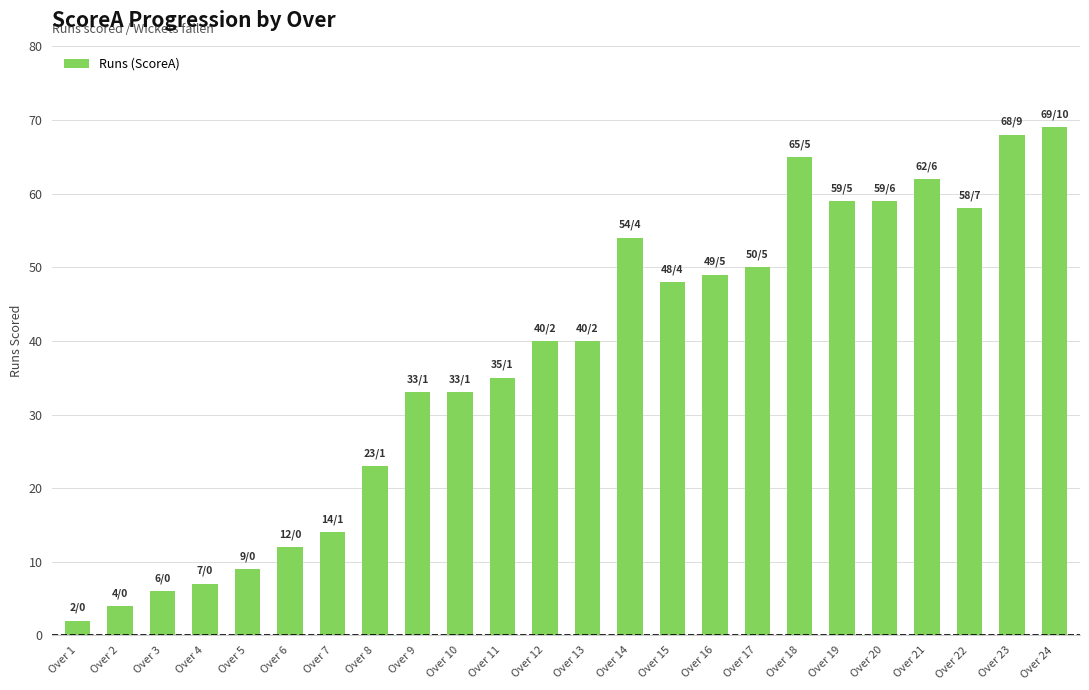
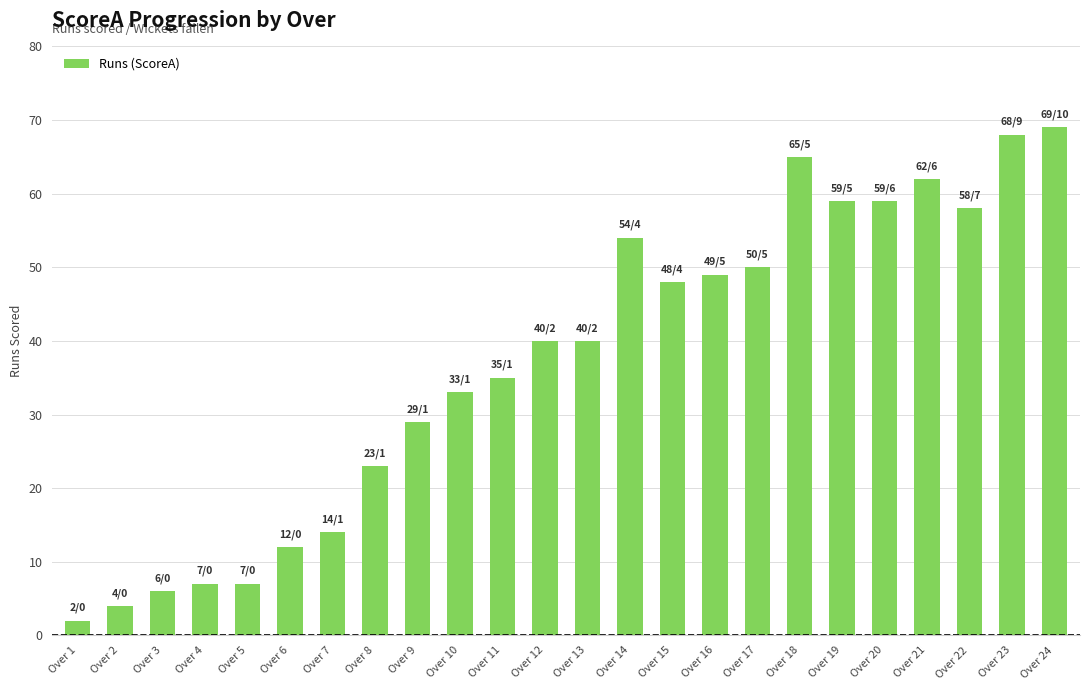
  {
    "Over 1": 2,
    "Over 2": 4,
    "Over 3": 6,
    "Over 4": 7,
-   "Over 5": 9,
+   "Over 5": 7,
    "Over 6": 12,
    "Over 7": 14,
    "Over 8": 23,
-   "Over 9": 33,
+   "Over 9": 29,
    "Over 10": 33,
    "Over 11": 35,
    "Over 12": 40,
    "Over 13": 40,
    "Over 14": 54,
    "Over 15": 48,
    "Over 16": 49,
    "Over 17": 50,
    "Over 18": 65,
    "Over 19": 59,
    "Over 20": 59,
    "Over 21": 62,
    "Over 22": 58,
    "Over 23": 68,
    "Over 24": 69
  }
